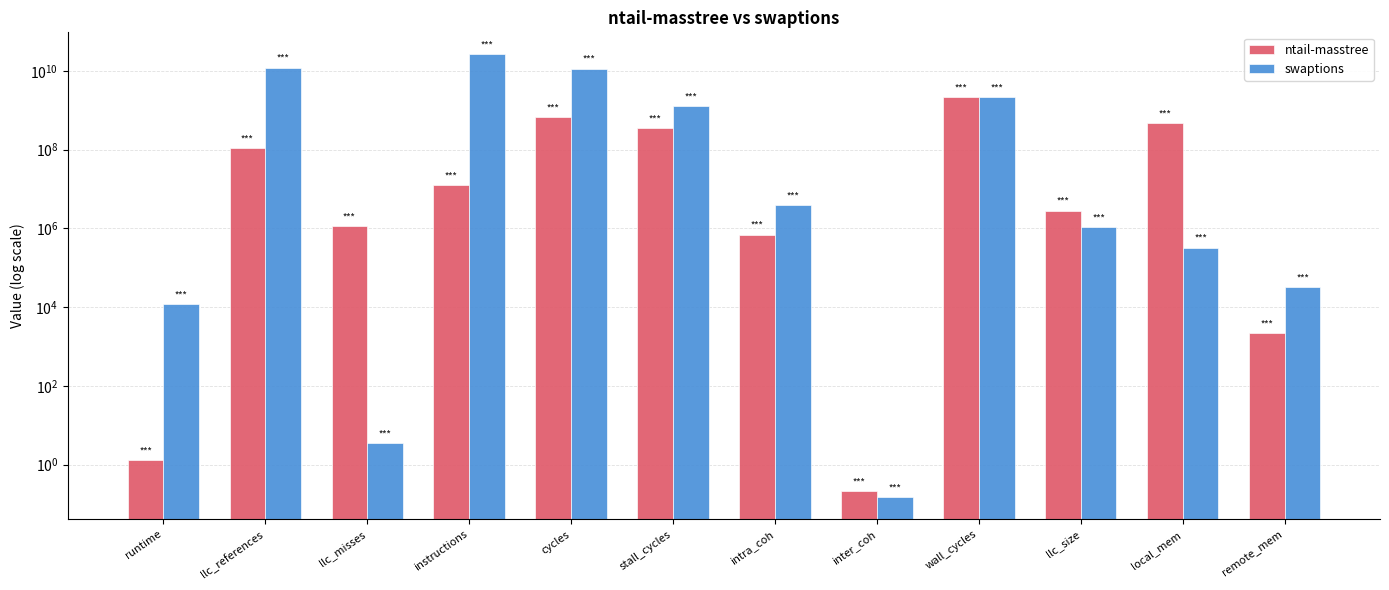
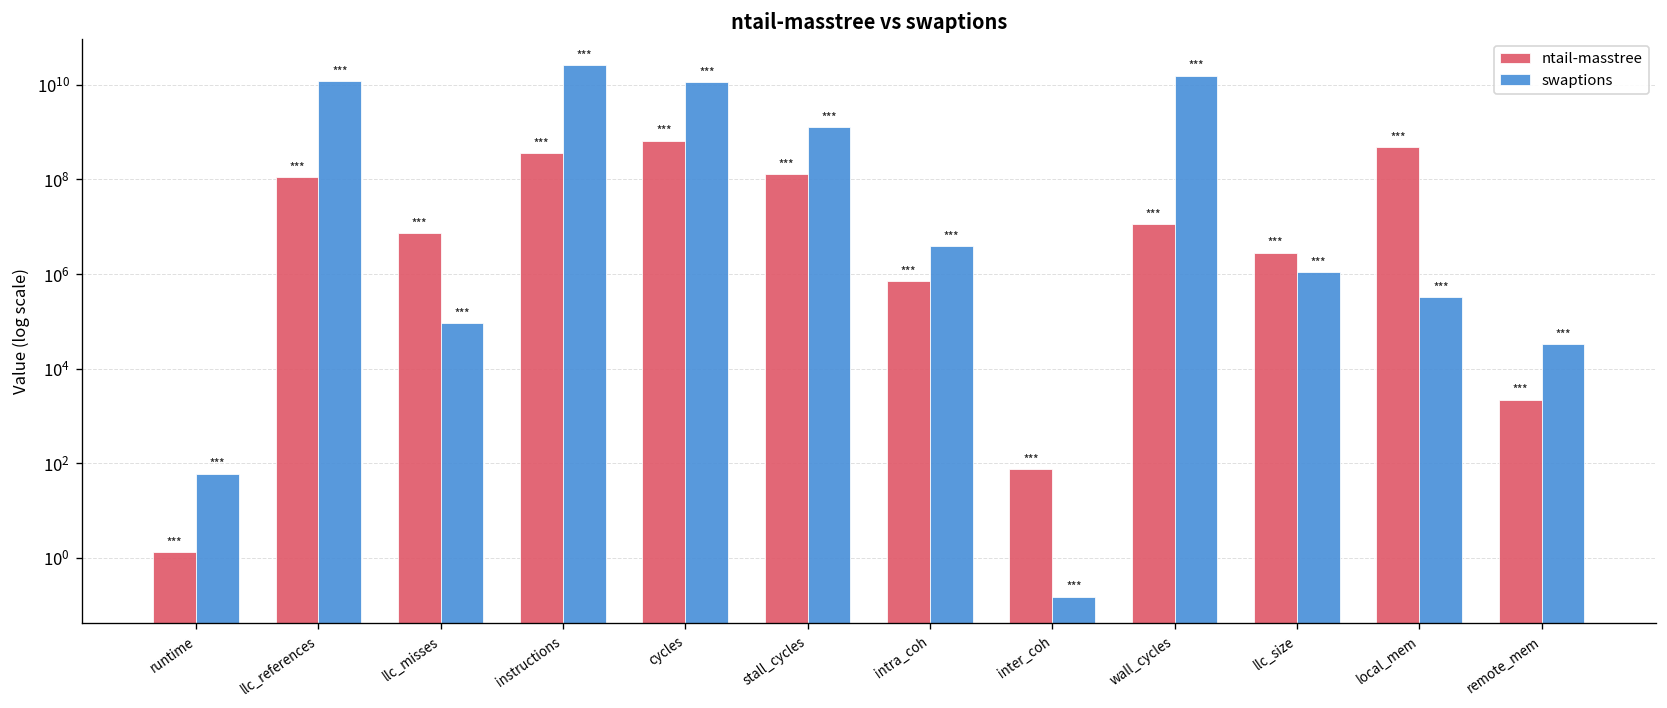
  {
    "ntail-masstree": {
      "runtime": 1.3,
      "llc_references": 110000000,
-     "llc_misses": 1100000,
-     "instructions": 13000000,
+     "llc_misses": 7000000,
+     "instructions": 400000000,
      "cycles": 700000000,
-     "stall_cycles": 300000000,
+     "stall_cycles": 130000000,
      "intra_coh": 700000,
-     "inter_coh": 0.2,
-     "wall_cycles": 2000000000,
+     "inter_coh": 70,
+     "wall_cycles": 11000000,
      "llc_size": 3000000,
      "local_mem": 500000000,
      "remote_mem": 2000
    },
    "swaptions": {
-     "runtime": 12000,
+     "runtime": 60,
      "llc_references": 12000000000,
-     "llc_misses": 4,
+     "llc_misses": 90000,
      "instructions": 30000000000,
      "cycles": 11000000000,
      "stall_cycles": 1300000000,
      "intra_coh": 4000000,
      "inter_coh": 0.15,
-     "wall_cycles": 2000000000,
+     "wall_cycles": 16000000000,
      "llc_size": 1100000,
      "local_mem": 300000,
      "remote_mem": 30000
    }
  }
